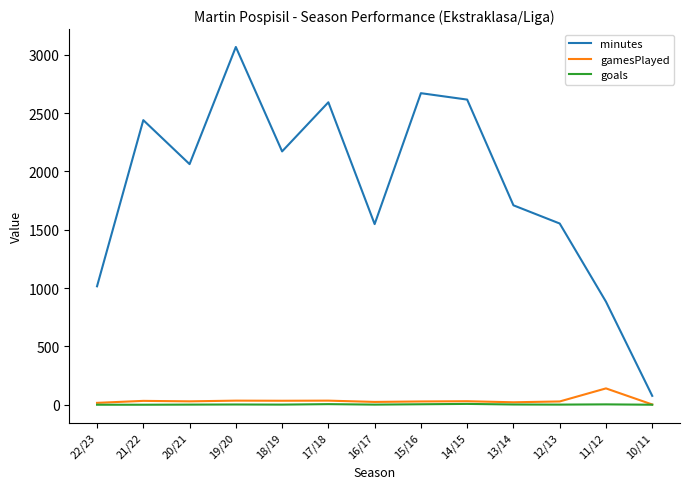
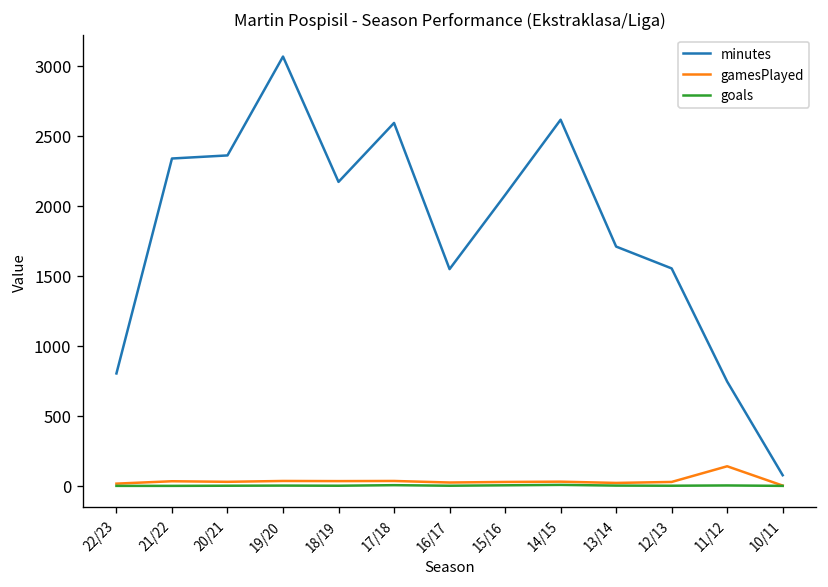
  {
    "minutes": {
-     "22/23": 1020,
-     "21/22": 2440,
-     "20/21": 2060,
+     "22/23": 800,
+     "21/22": 2340,
+     "20/21": 2360,
      "19/20": 3070,
      "18/19": 2170,
      "17/18": 2590,
      "16/17": 1550,
-     "15/16": 2670,
+     "15/16": 2080,
      "14/15": 2620,
      "13/14": 1710,
      "12/13": 1550,
-     "11/12": 880,
+     "11/12": 750,
      "10/11": 80
    },
    "gamesPlayed": {
      "21/22": 30,
      "20/21": 30,
      "19/20": 40,
      "18/19": 30,
      "17/18": 40,
      "16/17": 20,
      "15/16": 30,
      "14/15": 30,
      "12/13": 30,
      "11/12": 140
    },
    "goals": {
      "21/22": 0,
      "20/21": 0,
      "19/20": 0,
      "18/19": 0,
      "17/18": 10,
      "16/17": 0,
      "15/16": 0,
      "14/15": 10,
      "12/13": 0,
      "11/12": 0
    }
  }
